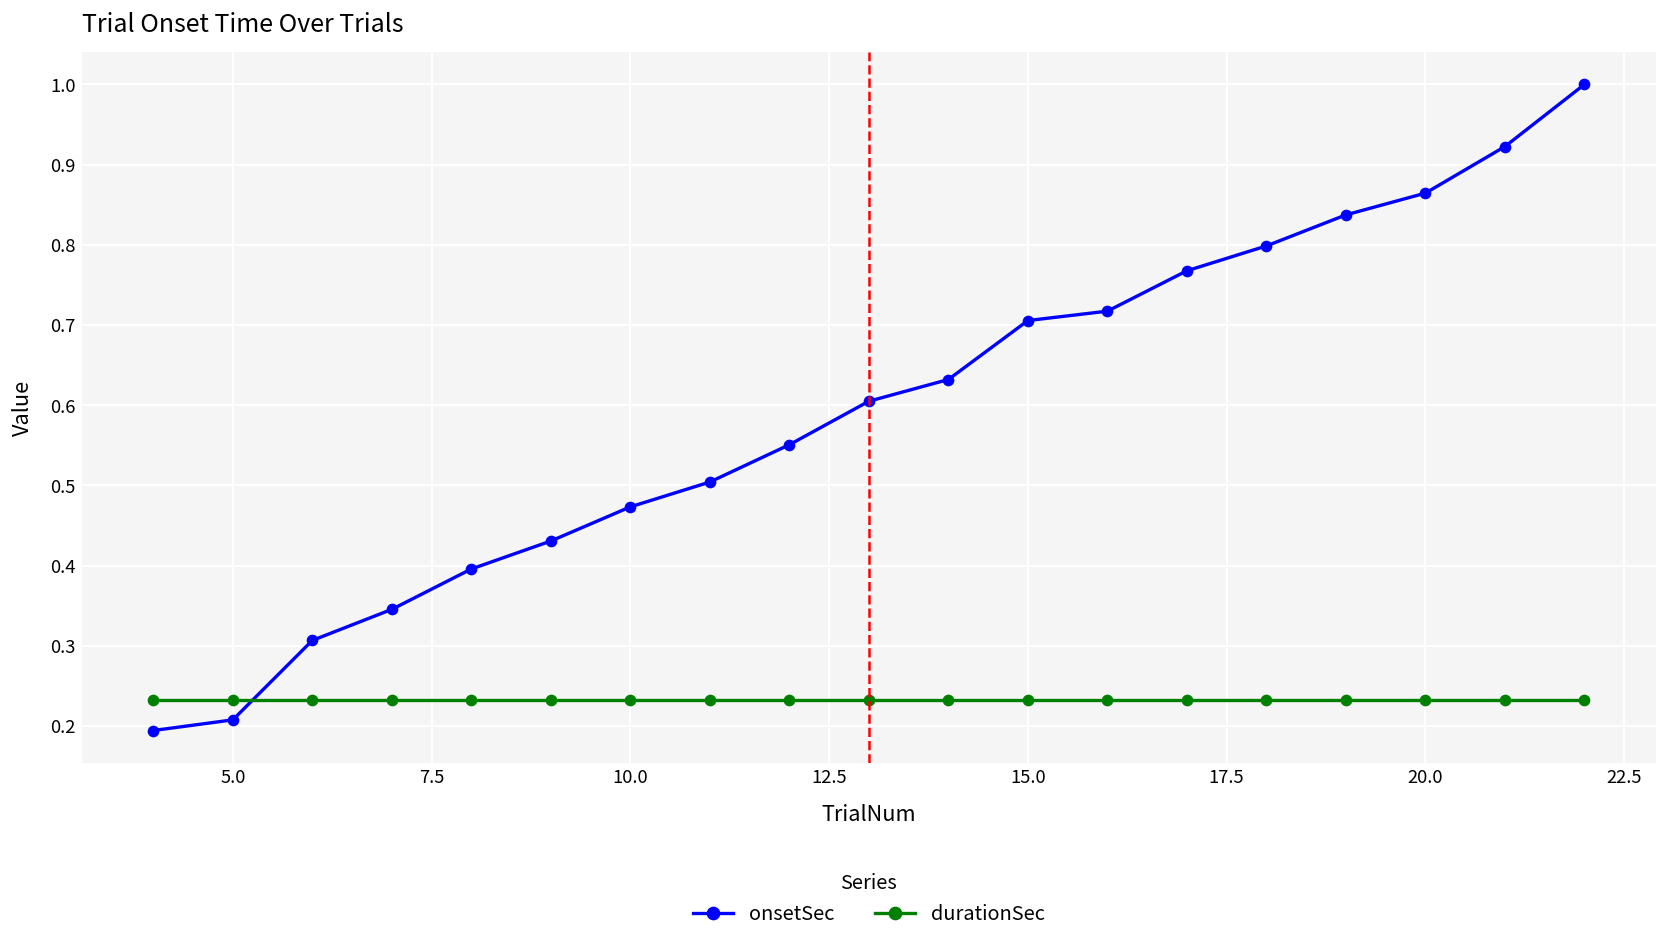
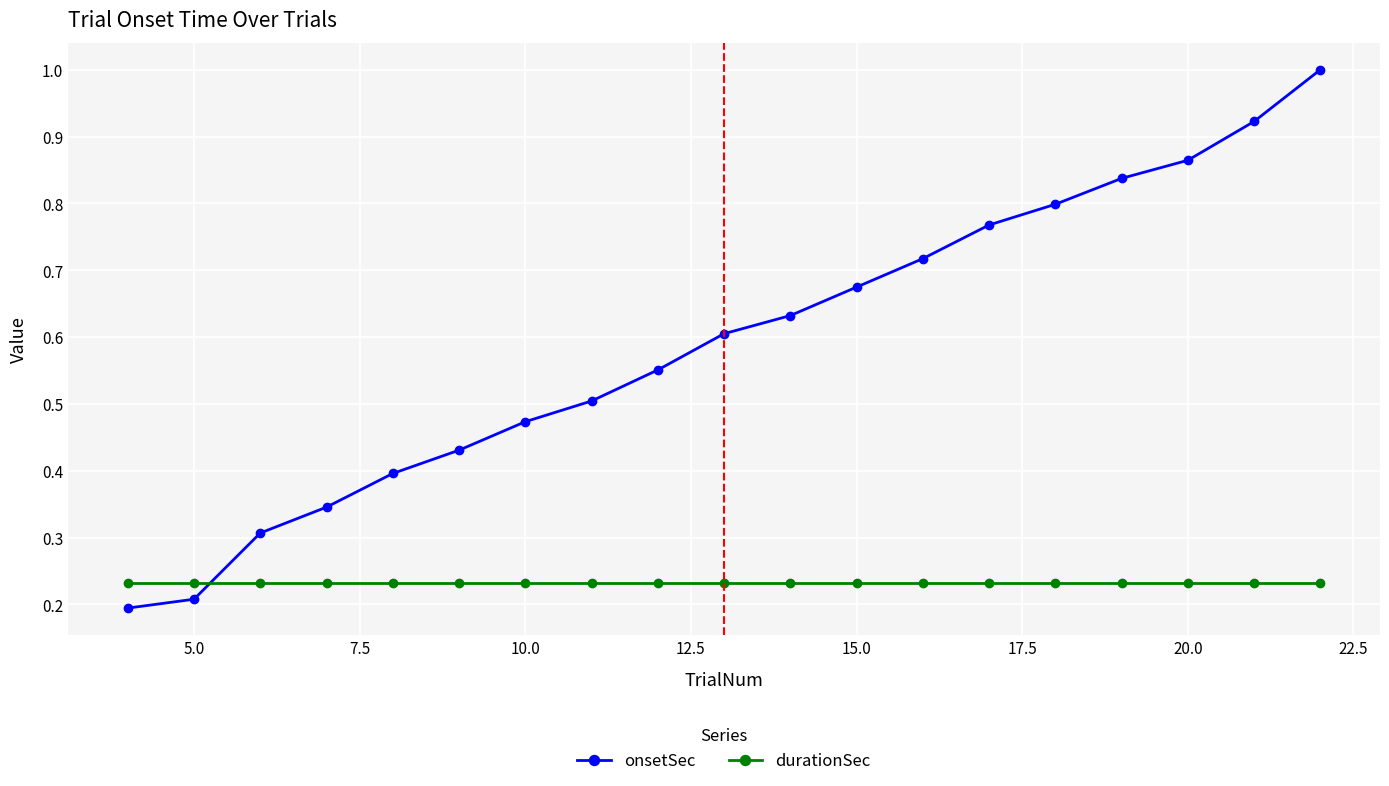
  {
    "onsetSec": {
      "5.0": 0.21,
      "10.0": 0.47,
-     "15.0": 0.71,
+     "15.0": 0.67,
      "20.0": 0.86
    },
    "durationSec": {
      "5.0": 0.23,
      "10.0": 0.23,
      "15.0": 0.23,
      "20.0": 0.23
    }
  }
